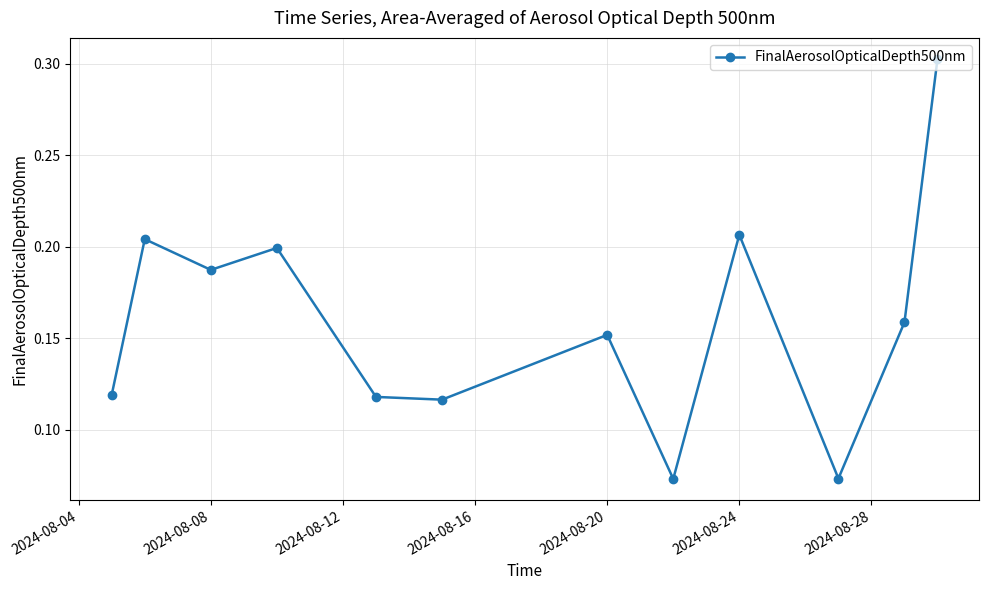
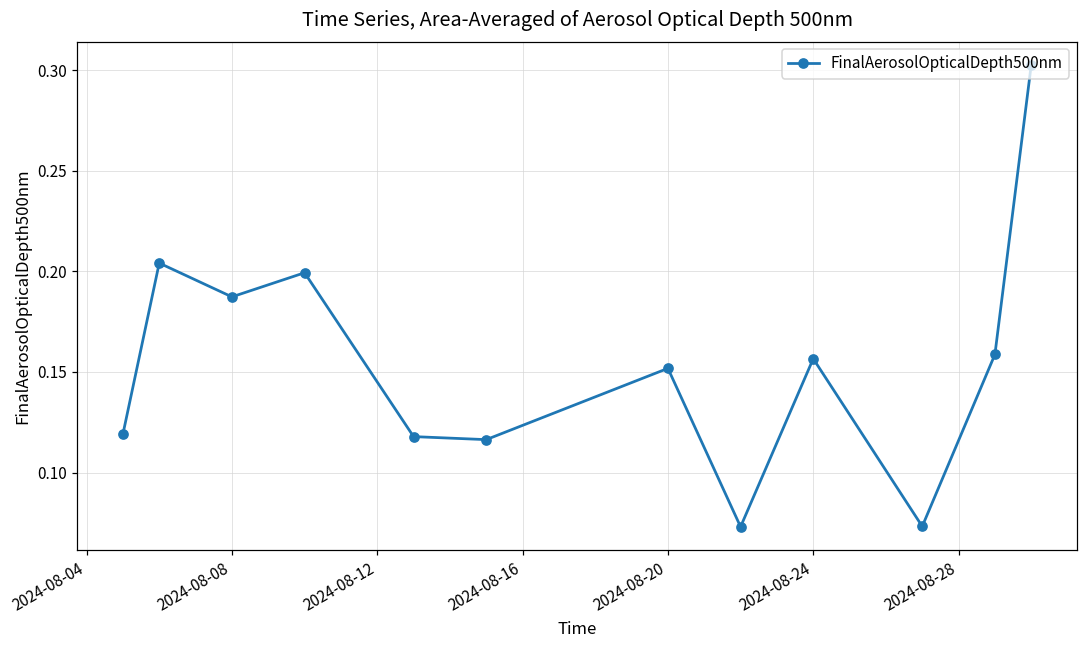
  {
    "2024-08-08": 0.187,
    "2024-08-20": 0.152,
-   "2024-08-24": 0.206
+   "2024-08-24": 0.157
  }
